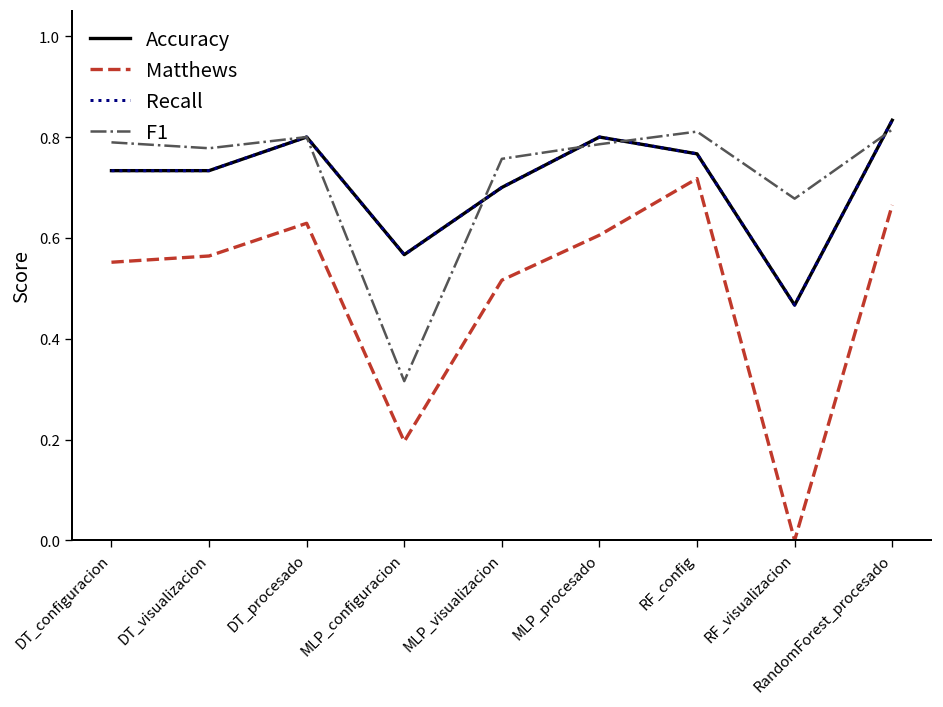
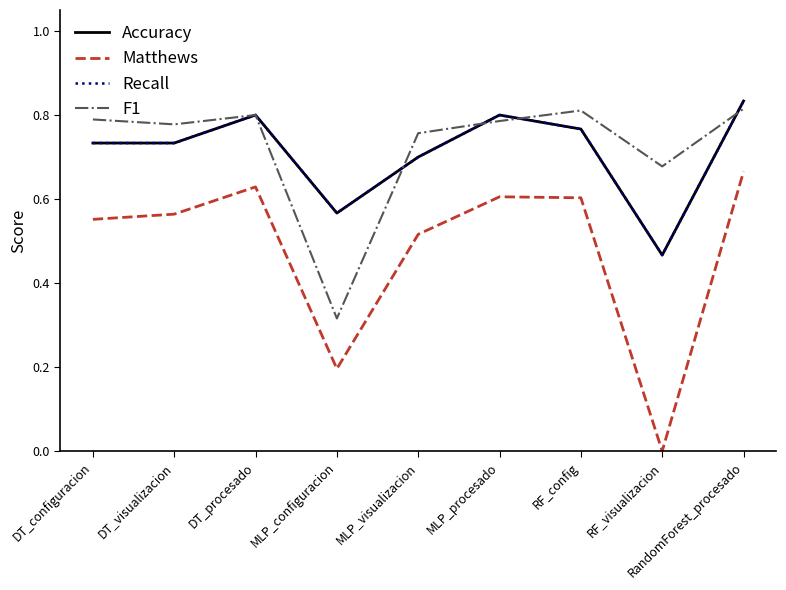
  {
    "Recall": {
      "DT_configuracion": 0.73,
      "DT_visualizacion": 0.73,
      "MLP_configuracion": 0.57,
      "MLP_visualizacion": 0.70,
      "MLP_procesado": 0.80,
      "RF_config": 0.77,
      "RF_visualizacion": 0.47,
      "RandomForest_procesado": 0.83
    },
    "Matthews": {
      "DT_configuracion": 0.55,
      "DT_visualizacion": 0.56,
      "DT_procesado": 0.63,
      "MLP_configuracion": 0.20,
      "MLP_visualizacion": 0.52,
      "MLP_procesado": 0.61,
-     "RF_config": 0.72,
+     "RF_config": 0.60,
      "RF_visualizacion": 0.00,
      "RandomForest_procesado": 0.67
    },
    "F1": {
      "DT_configuracion": 0.79,
      "DT_visualizacion": 0.78,
      "MLP_configuracion": 0.32,
      "MLP_visualizacion": 0.76,
      "MLP_procesado": 0.79,
      "RF_config": 0.81,
      "RF_visualizacion": 0.68,
      "RandomForest_procesado": 0.81
    }
  }
